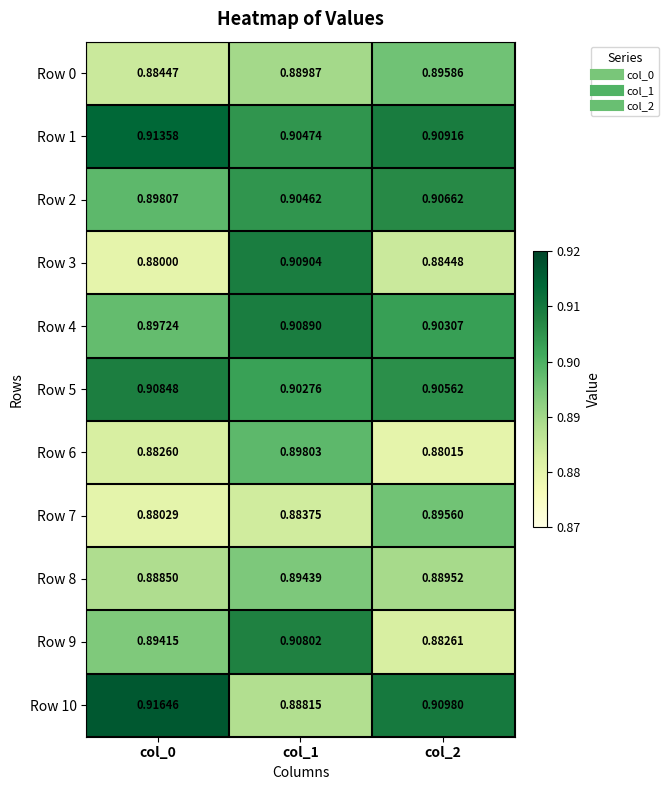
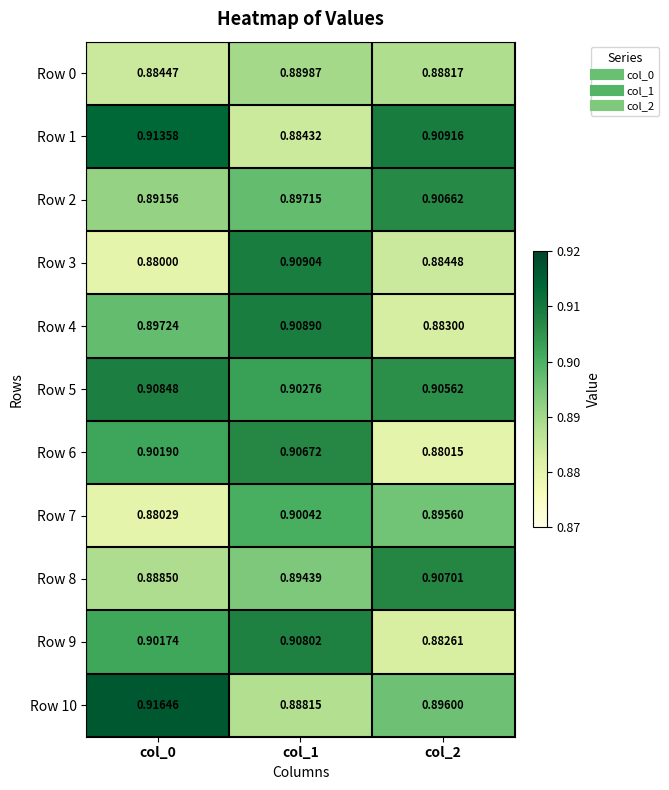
  {
    "Row 0": {
      "col_0": 0.88447,
      "col_1": 0.88987,
-     "col_2": 0.89586
+     "col_2": 0.88817
    },
    "Row 1": {
      "col_0": 0.91358,
-     "col_1": 0.90474,
+     "col_1": 0.88432,
      "col_2": 0.90916
    },
    "Row 2": {
-     "col_0": 0.89807,
-     "col_1": 0.90462,
+     "col_0": 0.89156,
+     "col_1": 0.89715,
      "col_2": 0.90662
    },
    "Row 3": {
      "col_0": 0.88000,
      "col_1": 0.90904,
      "col_2": 0.88448
    },
    "Row 4": {
      "col_0": 0.89724,
      "col_1": 0.90890,
-     "col_2": 0.90307
+     "col_2": 0.88300
    },
    "Row 5": {
      "col_0": 0.90848,
      "col_1": 0.90276,
      "col_2": 0.90562
    },
    "Row 6": {
-     "col_0": 0.88260,
-     "col_1": 0.89803,
+     "col_0": 0.90190,
+     "col_1": 0.90672,
      "col_2": 0.88015
    },
    "Row 7": {
      "col_0": 0.88029,
-     "col_1": 0.88375,
+     "col_1": 0.90042,
      "col_2": 0.89560
    },
    "Row 8": {
      "col_0": 0.88850,
      "col_1": 0.89439,
-     "col_2": 0.88952
+     "col_2": 0.90701
    },
    "Row 9": {
-     "col_0": 0.89415,
+     "col_0": 0.90174,
      "col_1": 0.90802,
      "col_2": 0.88261
    },
    "Row 10": {
      "col_0": 0.91646,
      "col_1": 0.88815,
-     "col_2": 0.90980
+     "col_2": 0.89600
    }
  }
